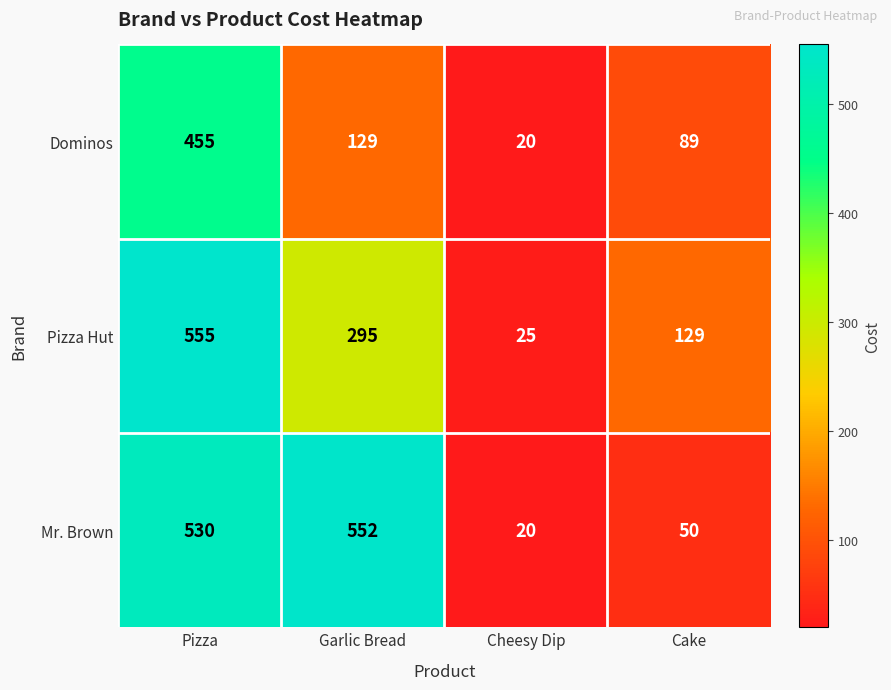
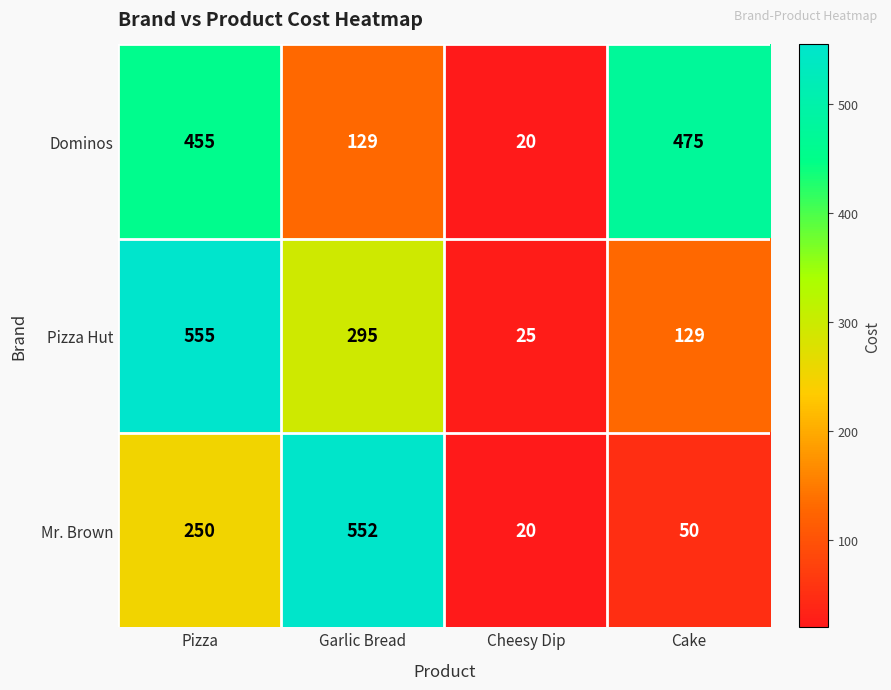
  {
    "Dominos": {
      "Pizza": 455,
      "Garlic Bread": 129,
      "Cheesy Dip": 20,
-     "Cake": 89
+     "Cake": 475
    },
    "Pizza Hut": {
      "Pizza": 555,
      "Garlic Bread": 295,
      "Cheesy Dip": 25,
      "Cake": 129
    },
    "Mr. Brown": {
-     "Pizza": 530,
+     "Pizza": 250,
      "Garlic Bread": 552,
      "Cheesy Dip": 20,
      "Cake": 50
    }
  }
